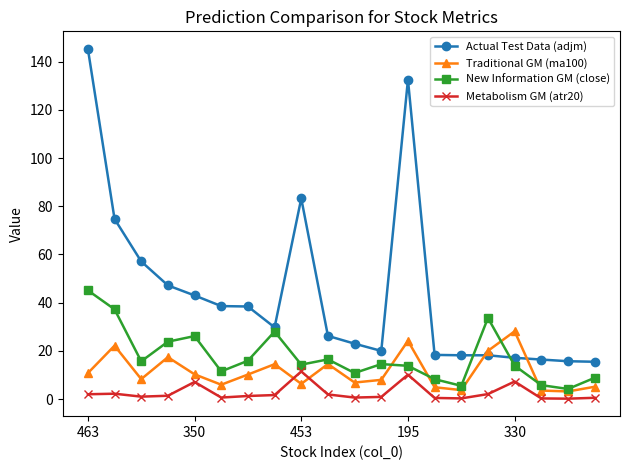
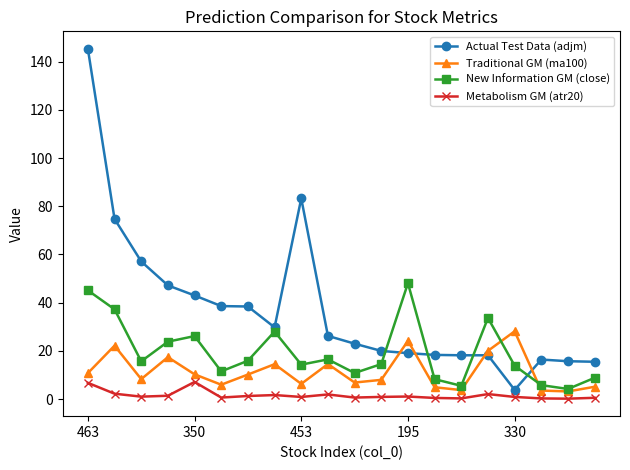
  {
    "Actual Test Data (adjm)": {
      "463": 145,
      "350": 43,
      "453": 83,
-     "195": 133,
-     "330": 17
+     "195": 19,
+     "330": 4
    },
    "Traditional GM (ma100)": {
      "463": 11,
      "350": 10,
      "453": 6,
      "195": 24,
      "330": 28
    },
    "New Information GM (close)": {
      "463": 45,
      "350": 26,
      "453": 14,
-     "195": 14,
+     "195": 48,
      "330": 14
    },
    "Metabolism GM (atr20)": {
-     "463": 2,
+     "463": 7,
      "350": 7,
-     "453": 12,
-     "195": 10,
-     "330": 7
+     "453": 1,
+     "195": 1,
+     "330": 1
    }
  }
